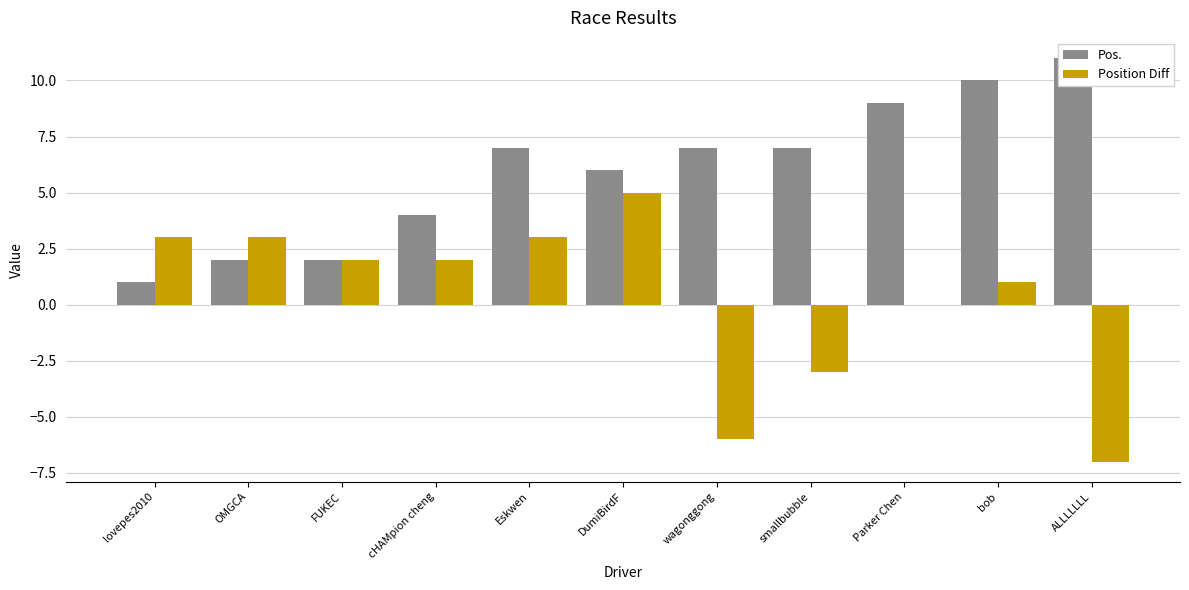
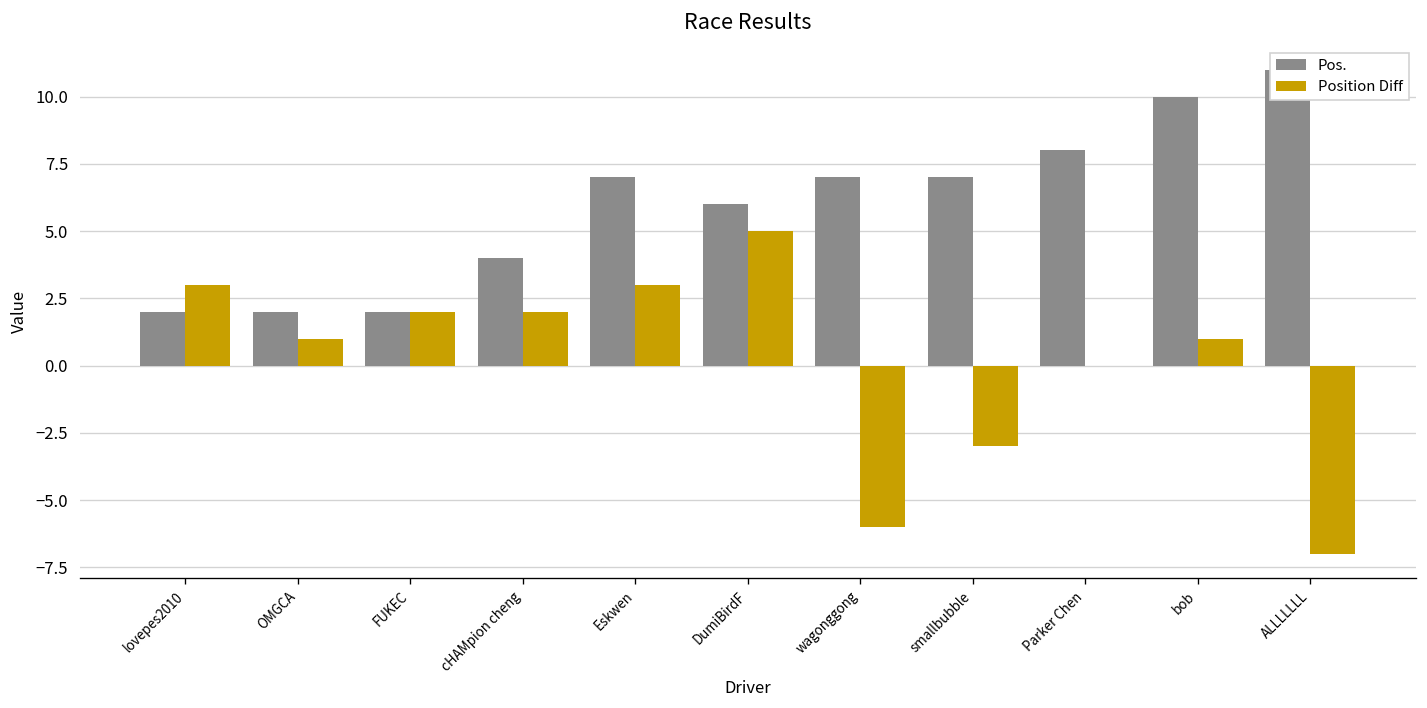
  {
    "Pos.": {
-     "lovepes2010": 1,
+     "lovepes2010": 2,
      "OMGCA": 2,
      "FUKEC": 2,
      "cHAMpion cheng": 4,
      "Eskwen": 7,
      "DumiBirdF": 6,
      "wagonggong": 7,
      "smallbubble": 7,
-     "Parker Chen": 9,
+     "Parker Chen": 8,
      "bob": 10
    },
    "Position Diff": {
      "lovepes2010": 3,
-     "OMGCA": 3,
+     "OMGCA": 1,
      "FUKEC": 2,
      "cHAMpion cheng": 2,
      "Eskwen": 3,
      "DumiBirdF": 5,
      "wagonggong": -6,
      "smallbubble": -3,
      "Parker Chen": 0,
      "bob": 1,
      "ALLLLLLL": -7
    }
  }
